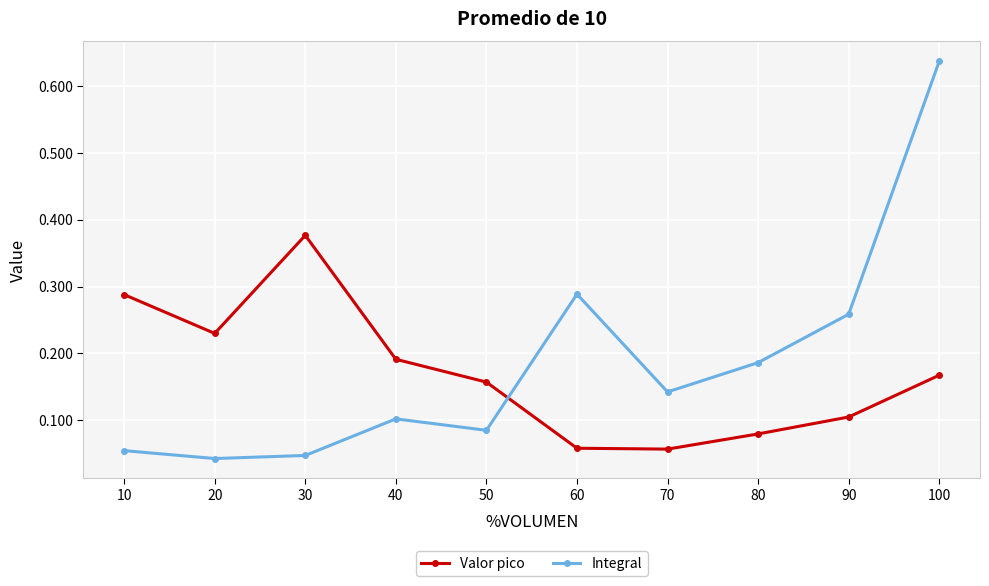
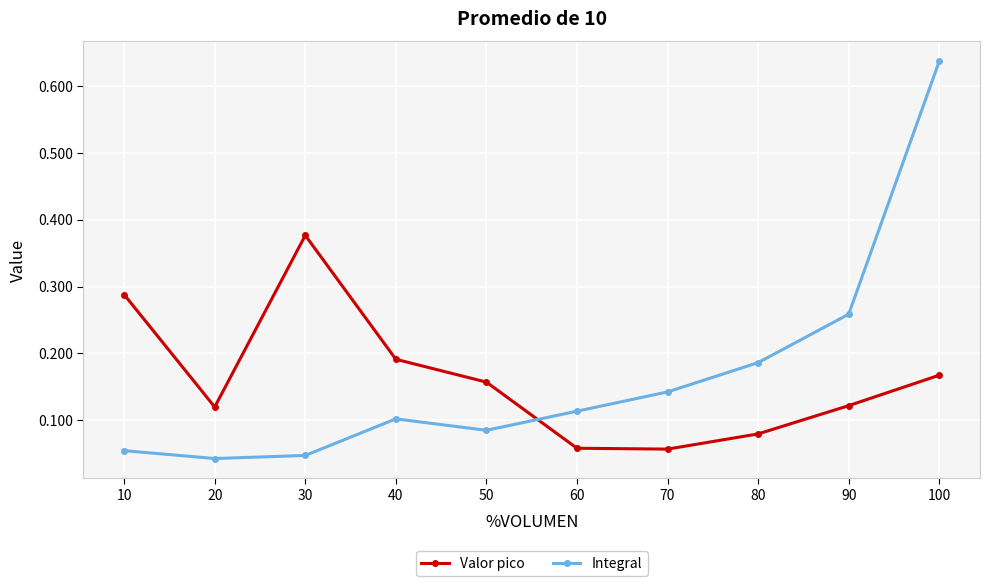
  {
    "Valor pico": {
      "10": 0.29,
-     "20": 0.23,
+     "20": 0.12,
      "30": 0.38,
      "40": 0.19,
      "50": 0.16,
      "60": 0.06,
      "70": 0.06,
      "80": 0.08,
-     "90": 0.11,
+     "90": 0.12,
      "100": 0.17
    },
    "Integral": {
      "10": 0.05,
      "20": 0.04,
      "30": 0.05,
      "40": 0.10,
      "50": 0.09,
-     "60": 0.29,
+     "60": 0.11,
      "70": 0.14,
      "80": 0.19,
      "90": 0.26,
      "100": 0.64
    }
  }
